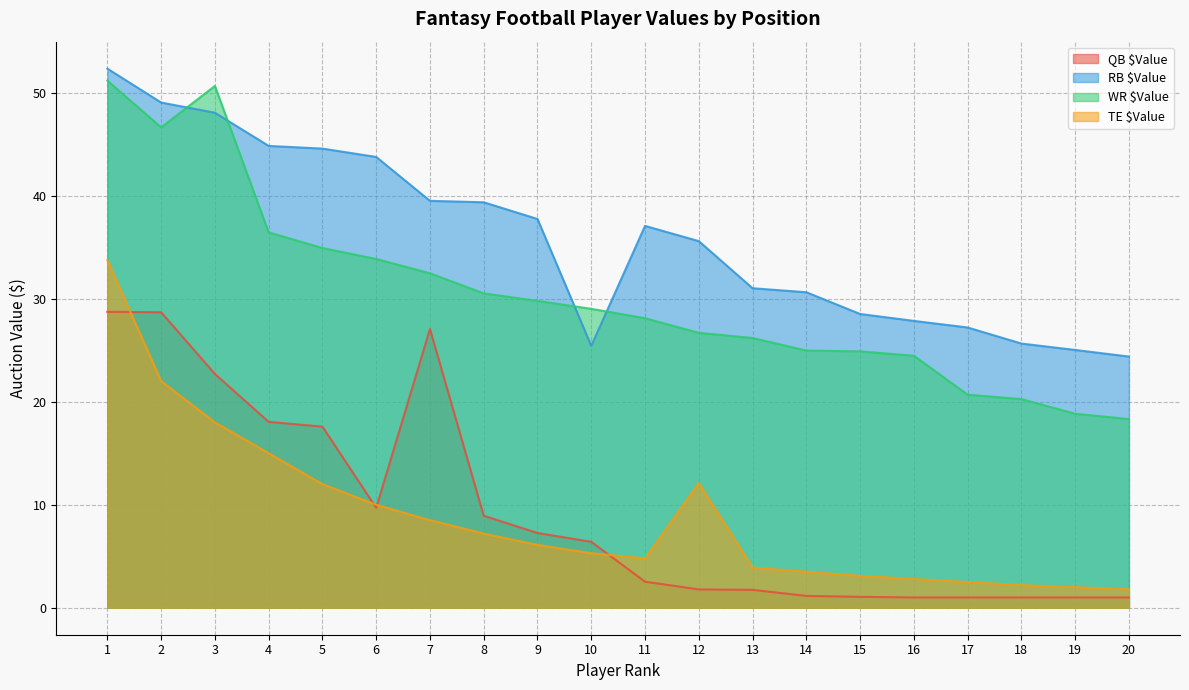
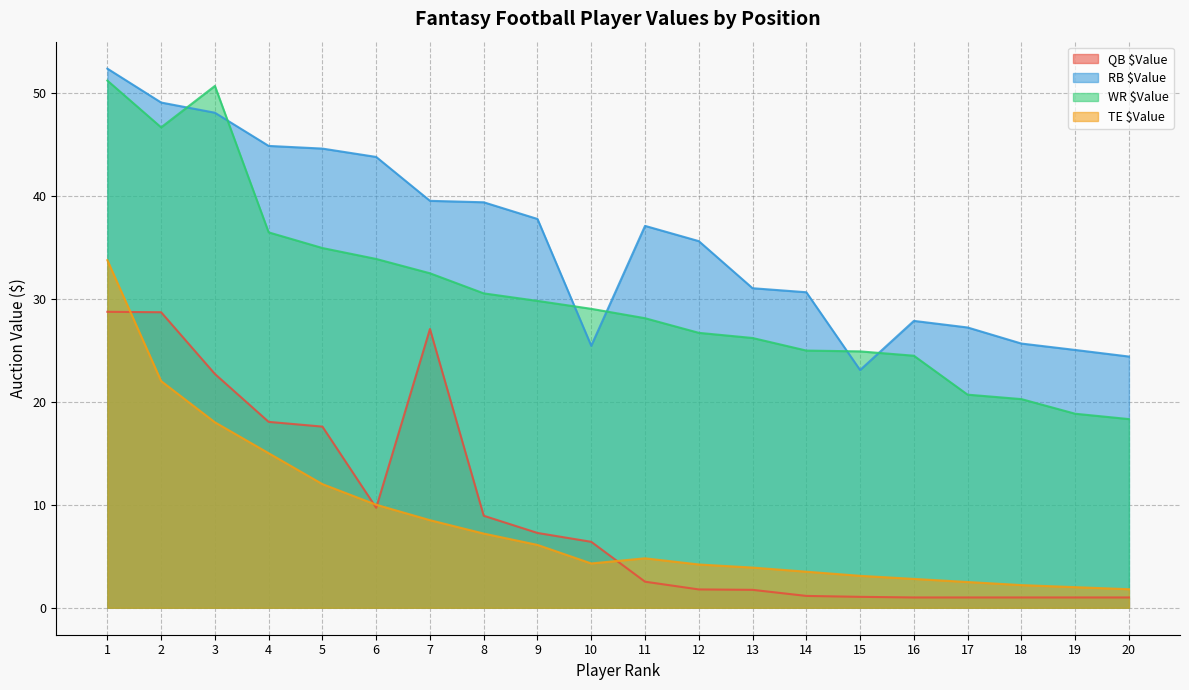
  {
    "QB $Value": {
      "1": 28.7,
      "2": 28.7,
      "3": 22.7,
      "4": 18.0,
      "5": 17.6,
      "6": 9.7,
      "7": 27.1,
      "8": 8.9,
      "9": 7.3,
      "10": 6.4,
      "11": 2.5,
      "12": 1.8,
      "13": 1.7,
      "14": 1.2,
      "15": 1.1,
      "16": 1.0,
      "17": 1.0,
      "18": 1.0,
      "19": 1.0,
      "20": 1.0
    },
    "RB $Value": {
      "1": 52.3,
      "2": 49.0,
      "3": 48.0,
      "4": 44.8,
      "5": 44.6,
      "6": 43.8,
      "7": 39.5,
      "8": 39.4,
      "9": 37.7,
      "10": 25.4,
      "11": 37.1,
      "12": 35.6,
      "13": 31.0,
      "14": 30.6,
-     "15": 28.5,
+     "15": 23.1,
      "16": 27.8,
      "17": 27.2,
      "18": 25.6,
      "19": 25.0,
      "20": 24.4
    },
    "WR $Value": {
      "1": 51.2,
      "2": 46.6,
      "3": 50.6,
      "4": 36.4,
      "5": 34.9,
      "6": 33.9,
      "7": 32.5,
      "8": 30.5,
      "9": 29.8,
      "10": 29.0,
      "11": 28.1,
      "12": 26.7,
      "13": 26.2,
      "14": 25.0,
      "15": 24.9,
      "16": 24.5,
      "17": 20.7,
      "18": 20.3,
      "19": 18.8,
      "20": 18.3
    },
    "TE $Value": {
      "1": 33.7,
      "2": 22.0,
      "3": 18.0,
      "4": 15.0,
      "5": 12.0,
      "6": 10.0,
      "7": 8.5,
      "8": 7.2,
      "9": 6.1,
-     "10": 5.3,
+     "10": 4.3,
      "11": 4.8,
-     "12": 12.1,
+     "12": 4.2,
      "13": 3.9,
      "14": 3.5,
      "15": 3.1,
      "16": 2.8,
      "17": 2.5,
      "18": 2.2,
      "19": 2.0,
      "20": 1.8
    }
  }
